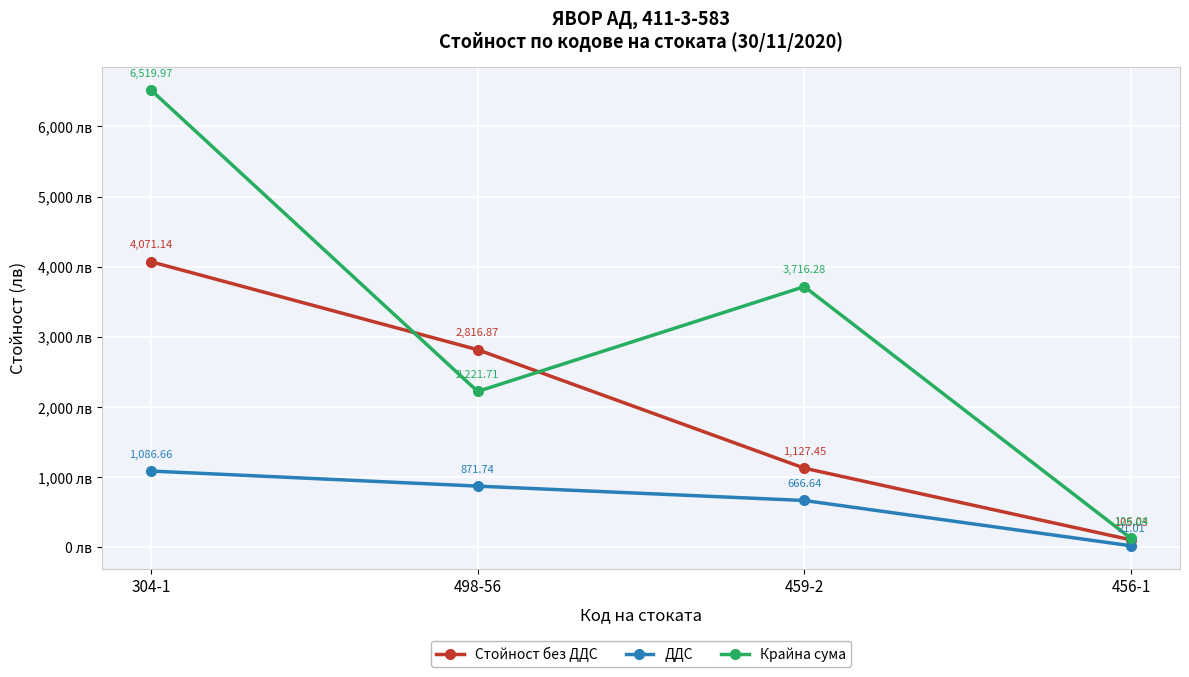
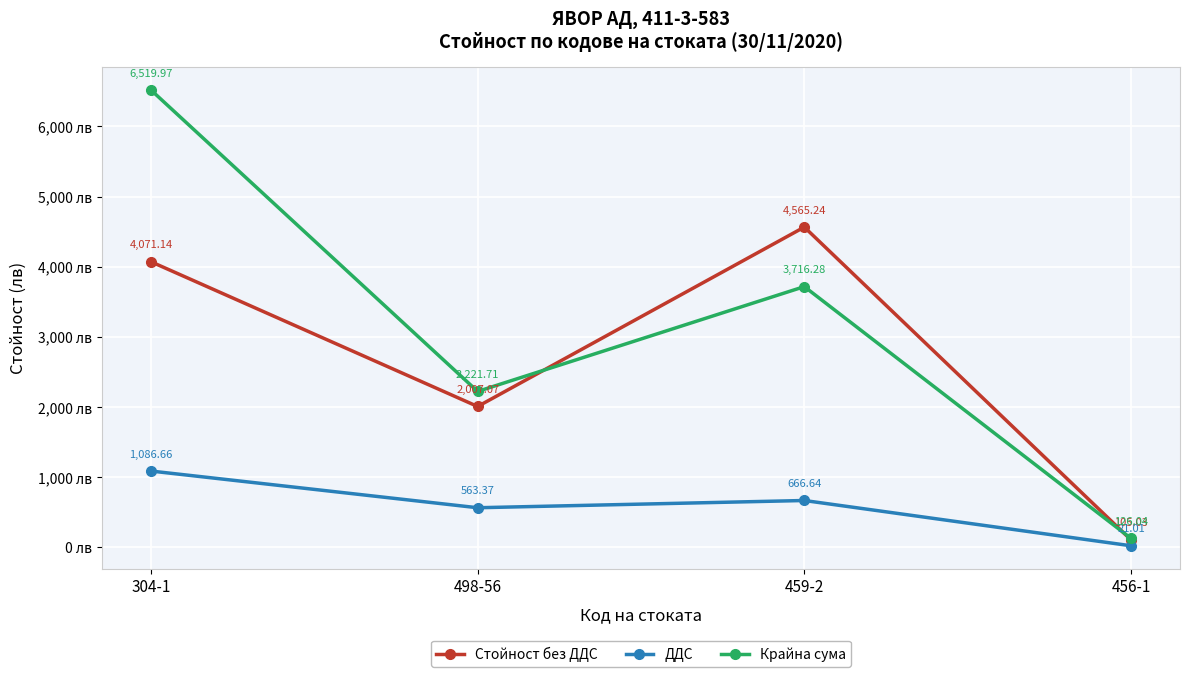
  {
    "Стойност без ДДС": {
      "304-1": "4,071.14",
-     "498-56": "2,816.87",
-     "459-2": "1,127.45"
+     "498-56": "2,007.07",
+     "459-2": "4,565.24"
    },
    "ДДС": {
      "304-1": "1,086.66",
-     "498-56": "871.74",
+     "498-56": "563.37",
      "459-2": "666.64"
    },
    "Крайна сума": {
      "304-1": "6,519.97",
      "498-56": "2,221.71",
      "459-2": "3,716.28"
    }
  }
